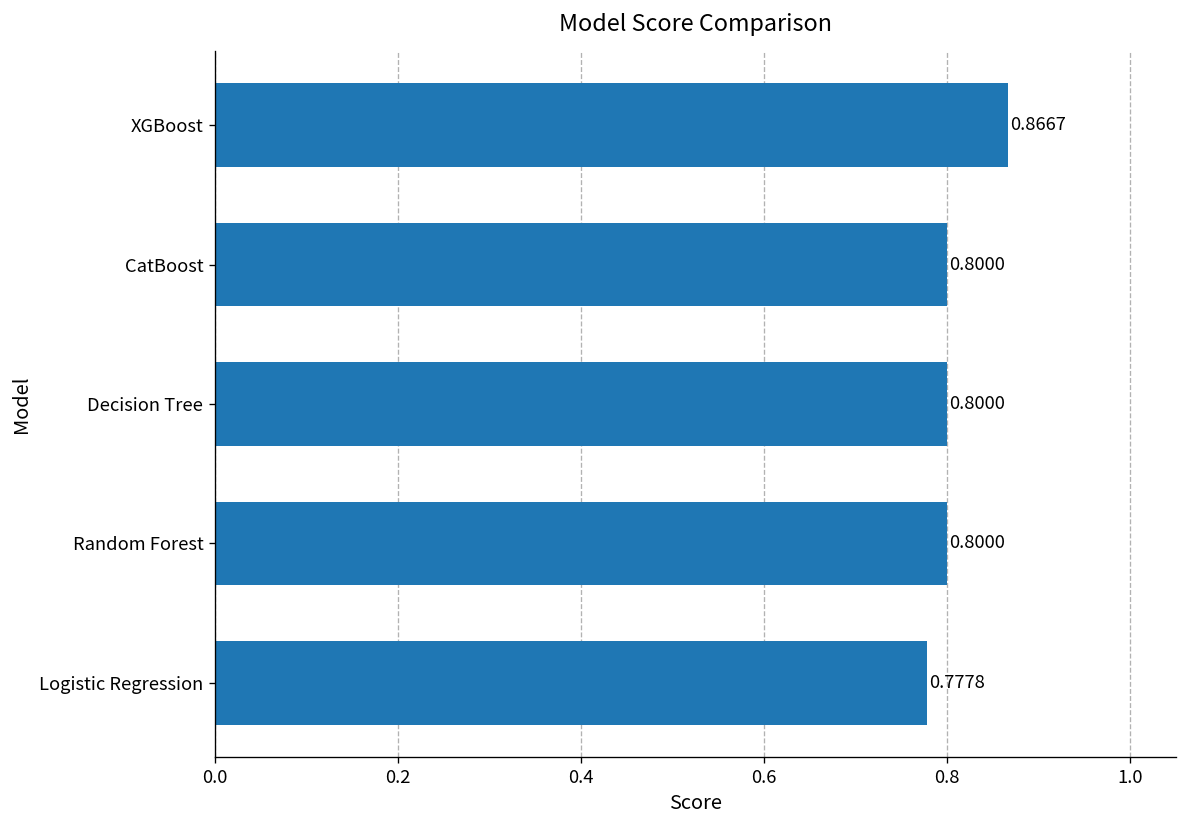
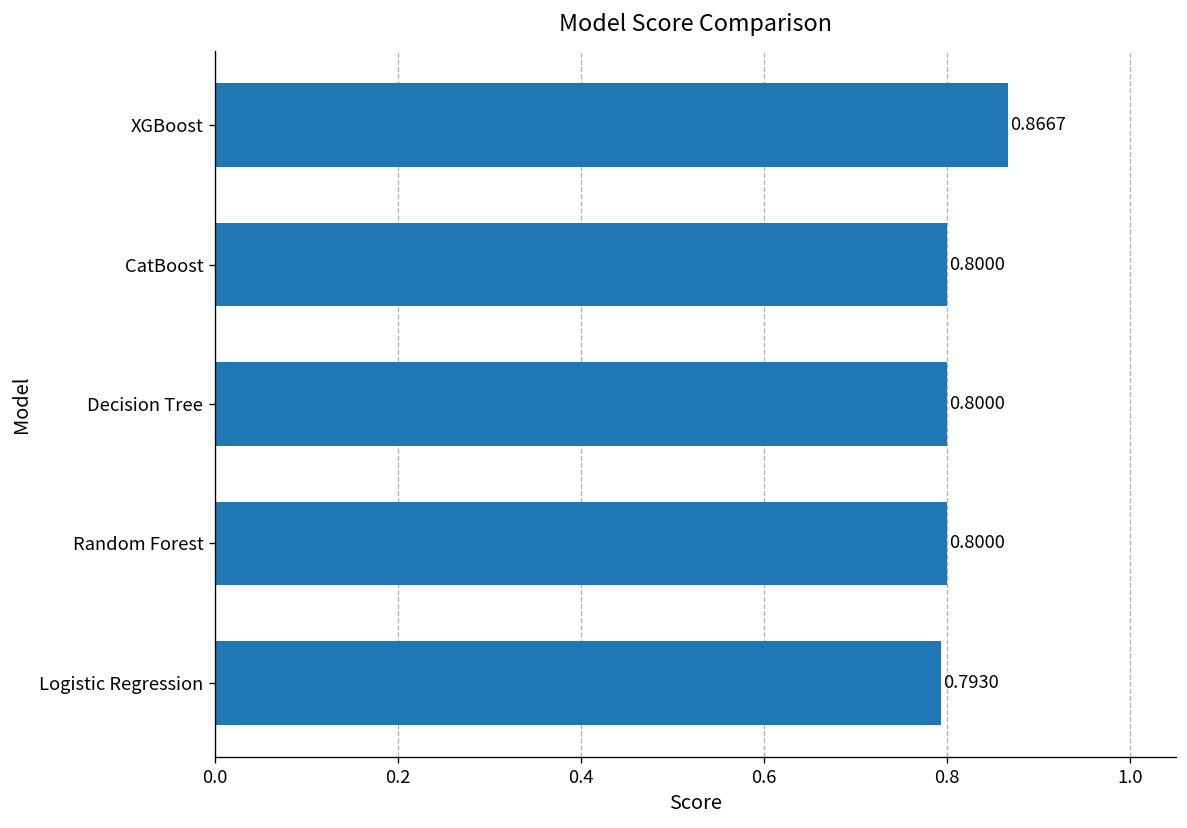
  {
    "XGBoost": 0.8667,
    "CatBoost": 0.8000,
    "Decision Tree": 0.8000,
    "Random Forest": 0.8000,
-   "Logistic Regression": 0.7778
+   "Logistic Regression": 0.7930
  }
